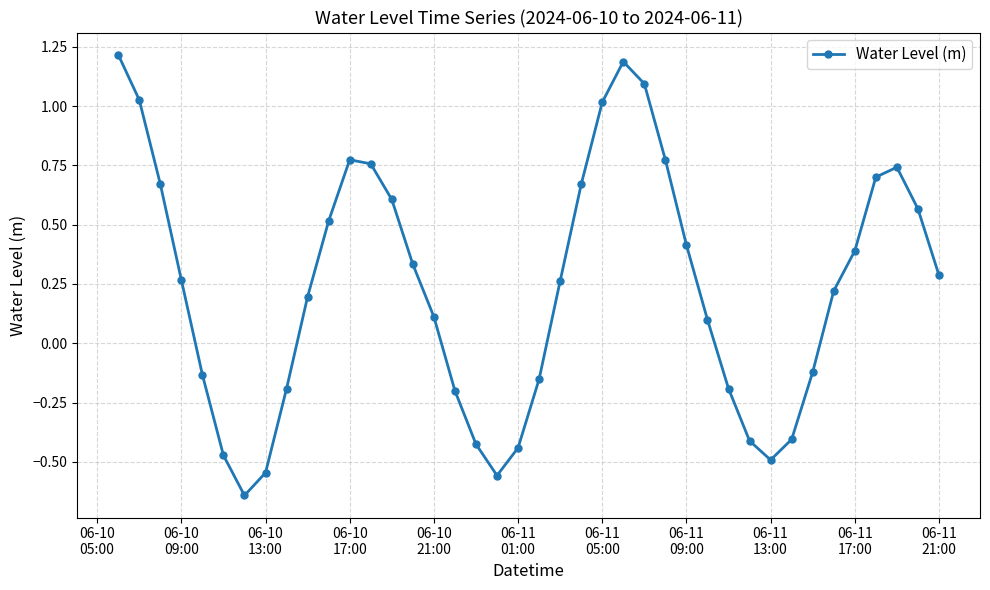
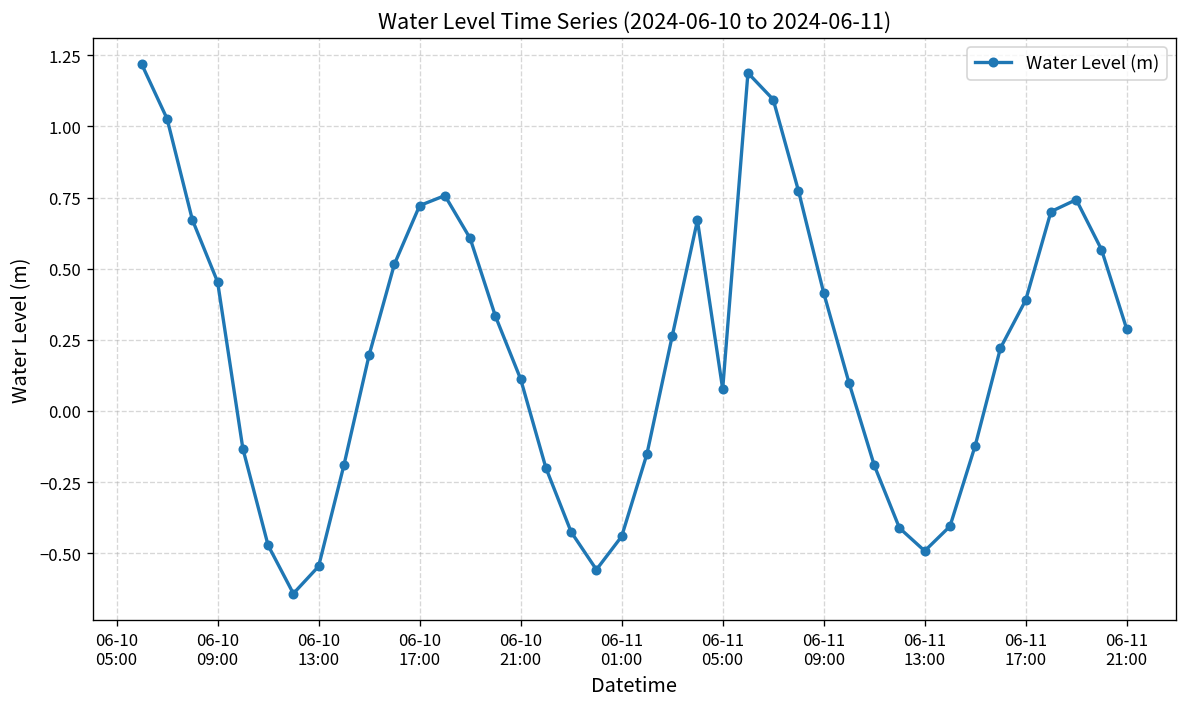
  {
-   "06-10 09:00": 0.27,
+   "06-10 09:00": 0.45,
    "06-10 13:00": -0.55,
-   "06-10 17:00": 0.77,
+   "06-10 17:00": 0.72,
    "06-10 21:00": 0.11,
    "06-11 01:00": -0.44,
-   "06-11 05:00": 1.02,
+   "06-11 05:00": 0.08,
    "06-11 09:00": 0.41,
    "06-11 13:00": -0.49,
    "06-11 17:00": 0.39,
    "06-11 21:00": 0.29
  }
